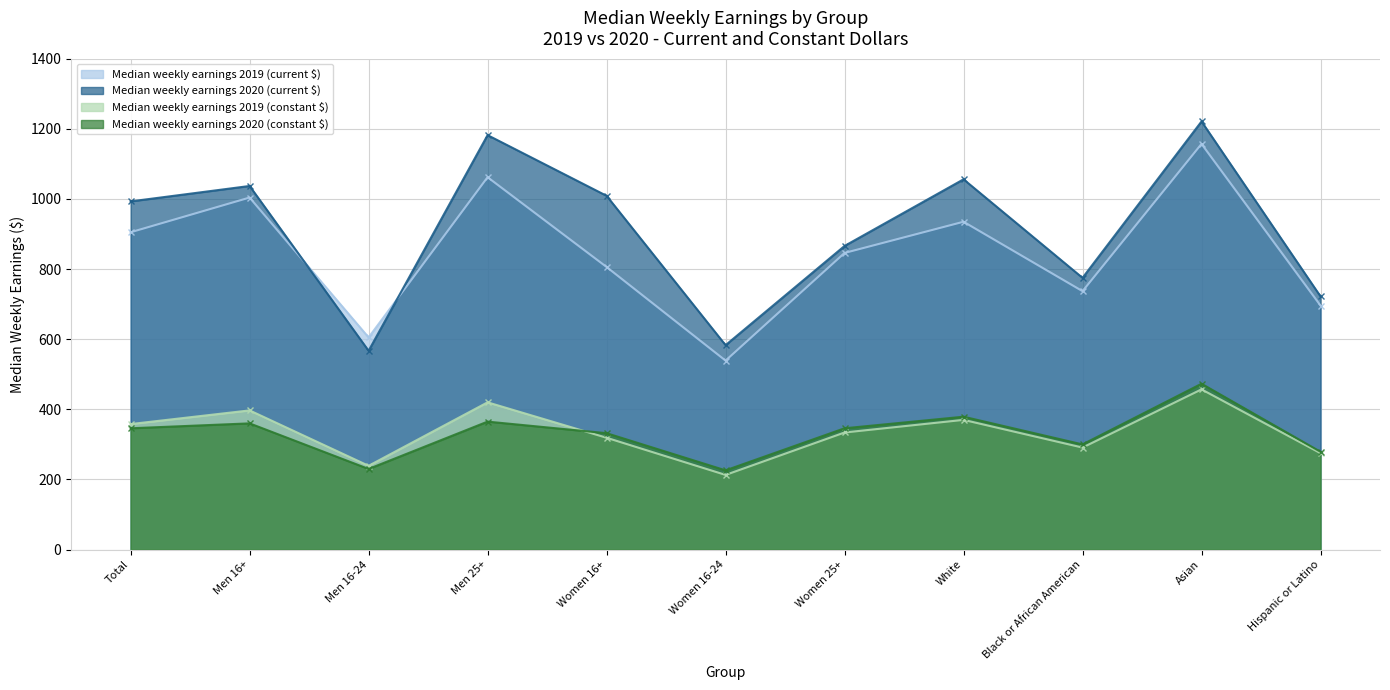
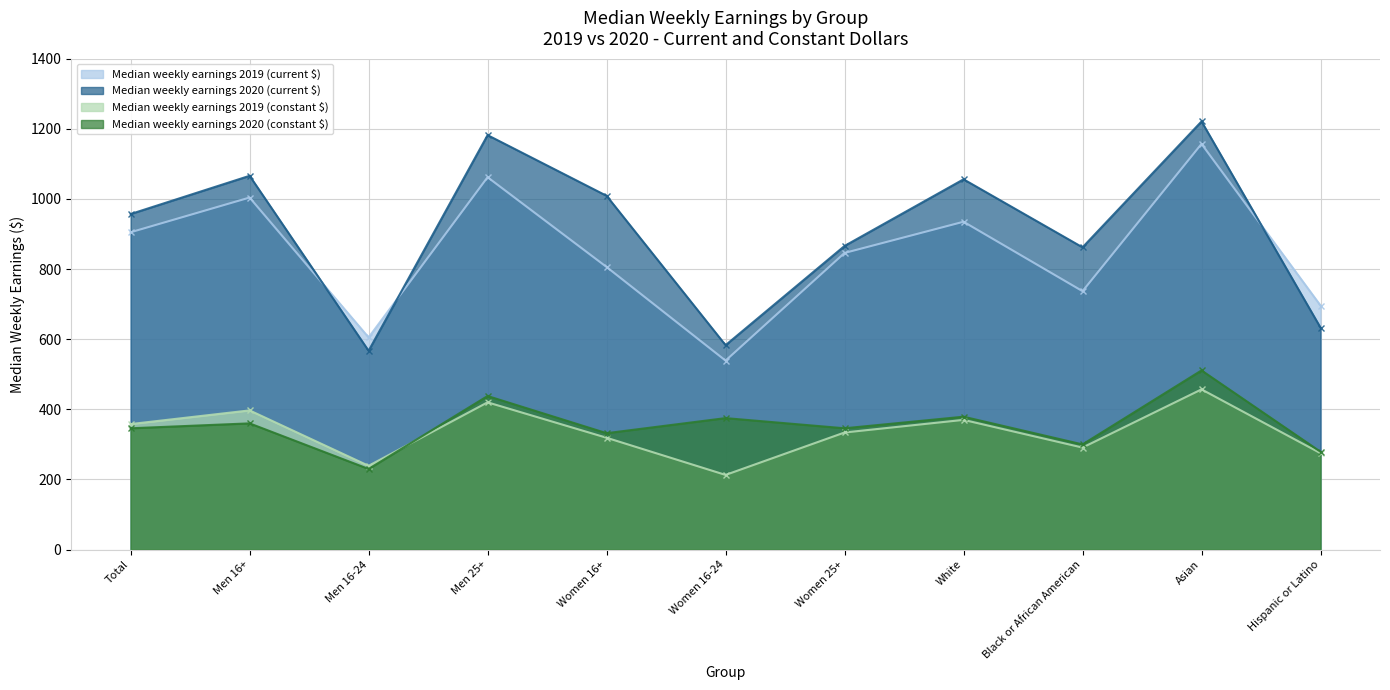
  {
    "Median weekly earnings 2020 (current $)": {
-     "Total": 990,
-     "Men 16+": 1040,
+     "Total": 960,
+     "Men 16+": 1070,
      "Men 16-24": 570,
      "Men 25+": 1180,
      "Women 16+": 1010,
      "Women 16-24": 580,
      "Women 25+": 870,
      "White": 1060,
-     "Black or African American": 780,
+     "Black or African American": 860,
      "Asian": 1220,
-     "Hispanic or Latino": 720
+     "Hispanic or Latino": 630
    },
    "Median weekly earnings 2020 (constant $)": {
      "Total": 350,
      "Men 16+": 360,
      "Men 16-24": 230,
-     "Men 25+": 370,
+     "Men 25+": 440,
      "Women 16+": 330,
-     "Women 16-24": 230,
+     "Women 16-24": 380,
      "Women 25+": 350,
      "White": 380,
      "Black or African American": 300,
-     "Asian": 470
+     "Asian": 510
    }
  }
